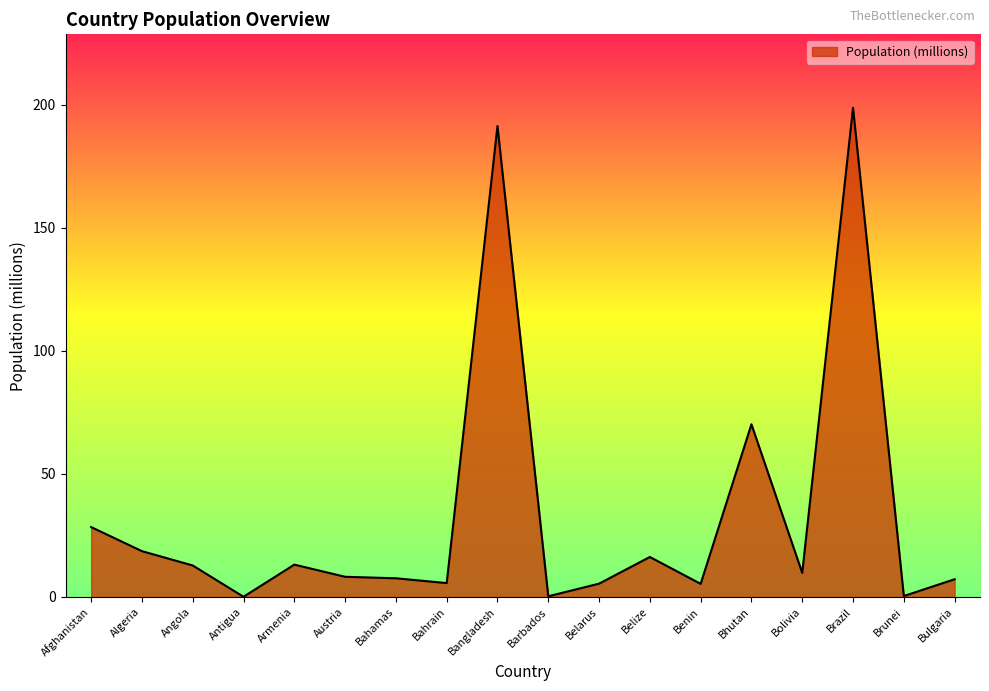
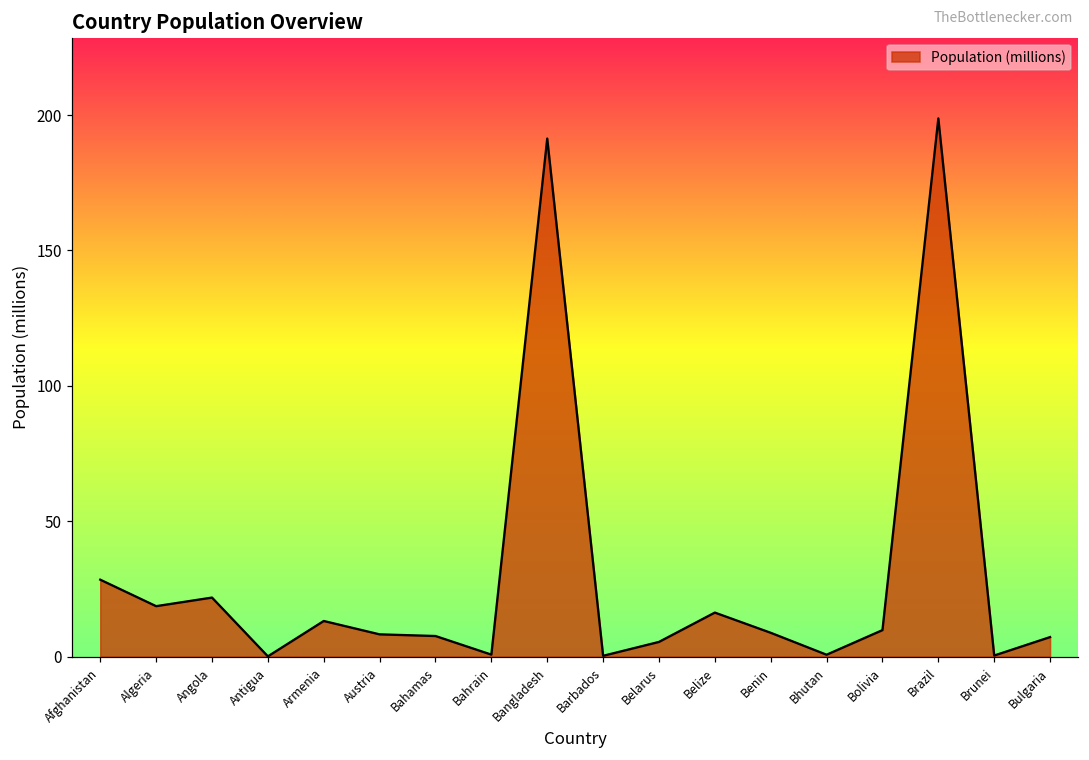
  {
    "Afghanistan": 28,
    "Algeria": 19,
-   "Angola": 13,
+   "Angola": 22,
    "Antigua": 0,
    "Armenia": 13,
    "Austria": 8,
    "Bahamas": 8,
-   "Bahrain": 6,
+   "Bahrain": 1,
    "Bangladesh": 191,
    "Barbados": 0,
    "Belarus": 5,
    "Belize": 16,
-   "Benin": 5,
-   "Bhutan": 70,
+   "Benin": 9,
+   "Bhutan": 1,
    "Bolivia": 10,
    "Brazil": 199,
    "Brunei": 0,
    "Bulgaria": 7
  }
